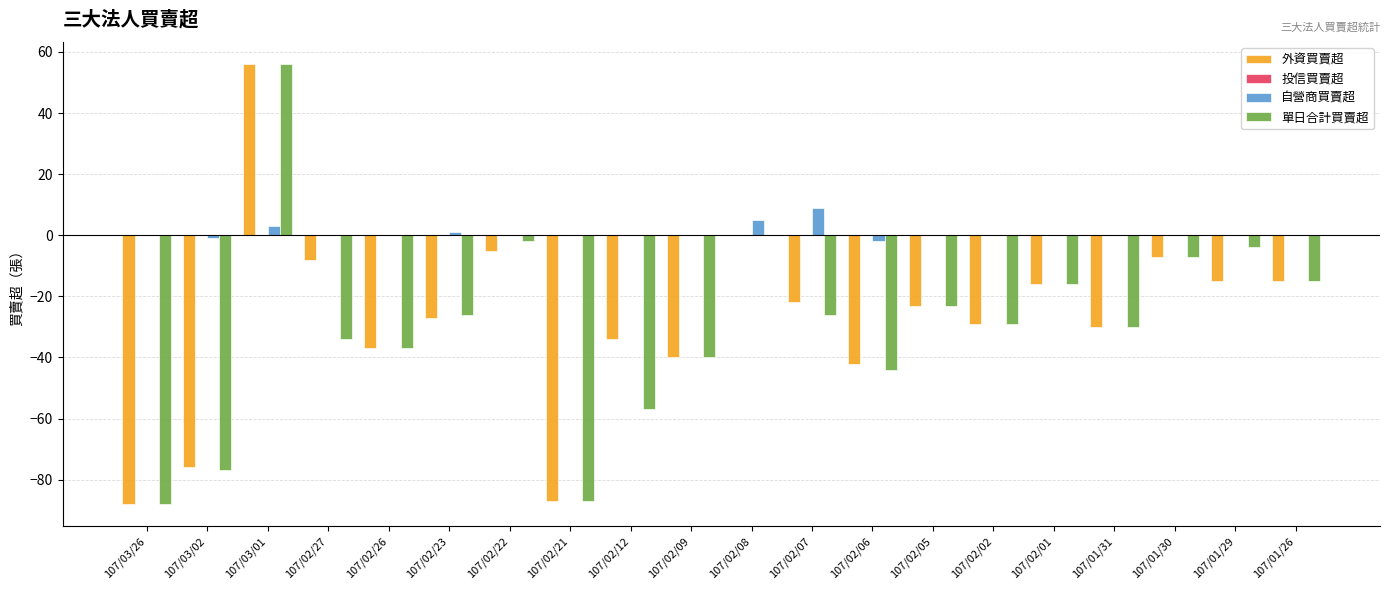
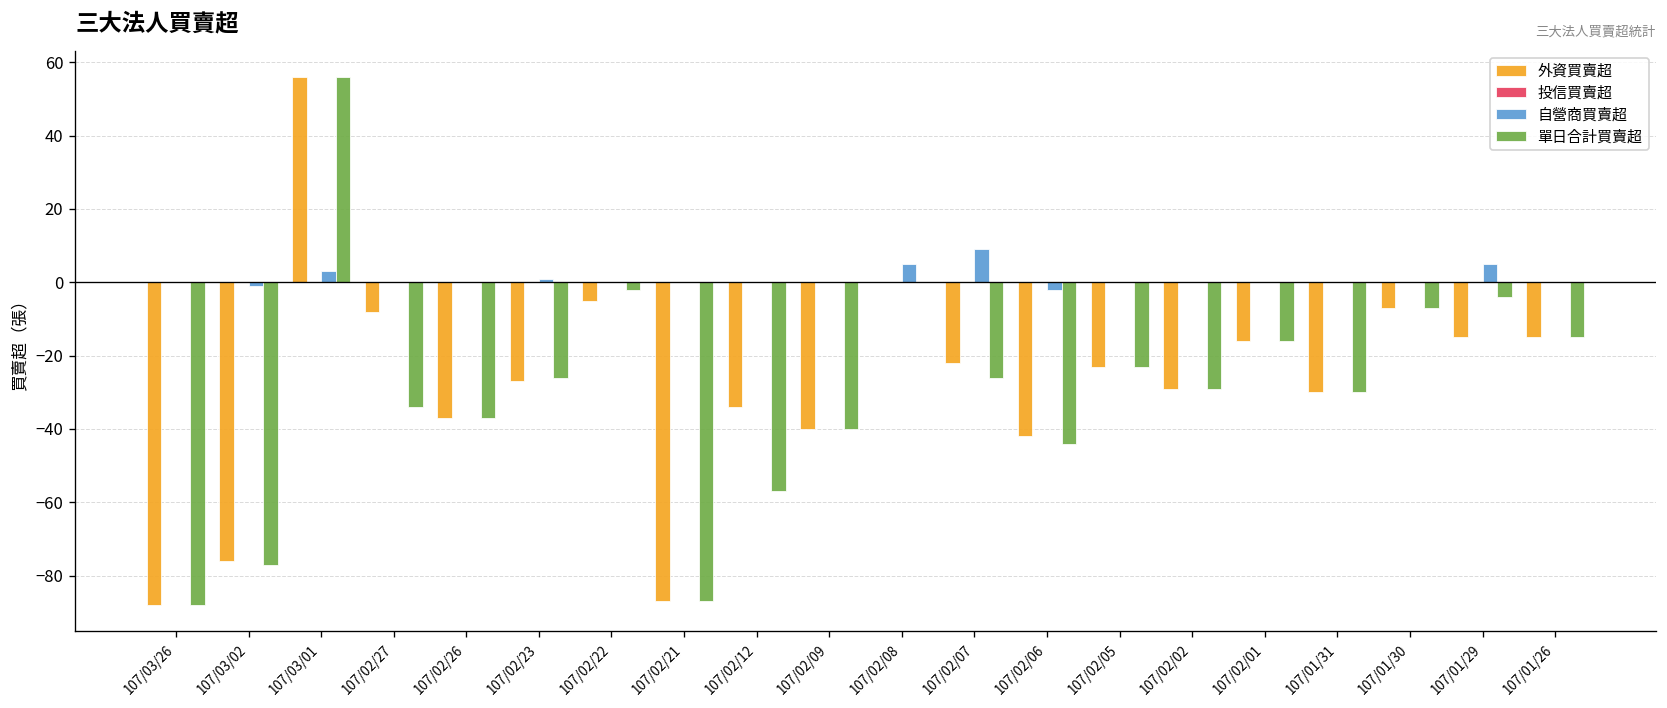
  {
    "外資買賣超": {
      "107/03/26": -88,
      "107/03/02": -76,
      "107/03/01": 56,
      "107/02/27": -8,
      "107/02/26": -37,
      "107/02/23": -27,
      "107/02/22": -5,
      "107/02/21": -87,
      "107/02/12": -34,
      "107/02/09": -40,
      "107/02/08": 0,
      "107/02/07": -22,
      "107/02/06": -42,
      "107/02/05": -23,
      "107/02/02": -29,
      "107/02/01": -16,
      "107/01/31": -30,
      "107/01/30": -7,
      "107/01/29": -15,
      "107/01/26": -15
    },
    "投信買賣超": {
      "107/03/26": 0,
      "107/03/02": 0,
      "107/03/01": 0,
      "107/02/27": 0,
      "107/02/26": 0,
      "107/02/23": 0,
      "107/02/22": 0,
      "107/02/21": 0,
      "107/02/12": 0,
      "107/02/09": 0,
      "107/02/08": 0,
      "107/02/07": 0,
      "107/02/06": 0,
      "107/02/05": 0,
      "107/02/02": 0,
      "107/02/01": 0,
      "107/01/31": 0,
      "107/01/30": 0,
      "107/01/29": 0,
      "107/01/26": 0
    },
    "自營商買賣超": {
      "107/03/26": 0,
      "107/03/02": -1,
      "107/03/01": 3,
      "107/02/27": 0,
      "107/02/26": 0,
      "107/02/23": 1,
      "107/02/22": 0,
      "107/02/21": 0,
      "107/02/12": 0,
      "107/02/09": 0,
      "107/02/08": 5,
      "107/02/07": 9,
      "107/02/06": -2,
      "107/02/05": 0,
      "107/02/02": 0,
      "107/02/01": 0,
      "107/01/31": 0,
      "107/01/30": 0,
-     "107/01/29": 0,
+     "107/01/29": 5,
      "107/01/26": 0
    },
    "單日合計買賣超": {
      "107/03/26": -88,
      "107/03/02": -77,
      "107/03/01": 56,
      "107/02/27": -34,
      "107/02/26": -37,
      "107/02/23": -26,
      "107/02/22": -2,
      "107/02/21": -87,
      "107/02/12": -57,
      "107/02/09": -40,
      "107/02/08": 0,
      "107/02/07": -26,
      "107/02/06": -44,
      "107/02/05": -23,
      "107/02/02": -29,
      "107/02/01": -16,
      "107/01/31": -30,
      "107/01/30": -7,
      "107/01/29": -4,
      "107/01/26": -15
    }
  }
